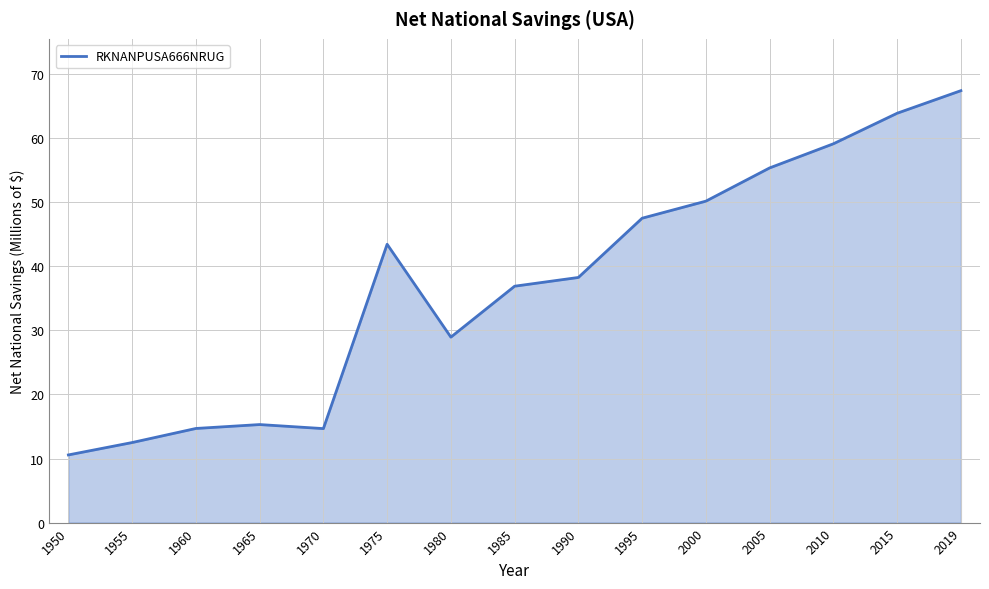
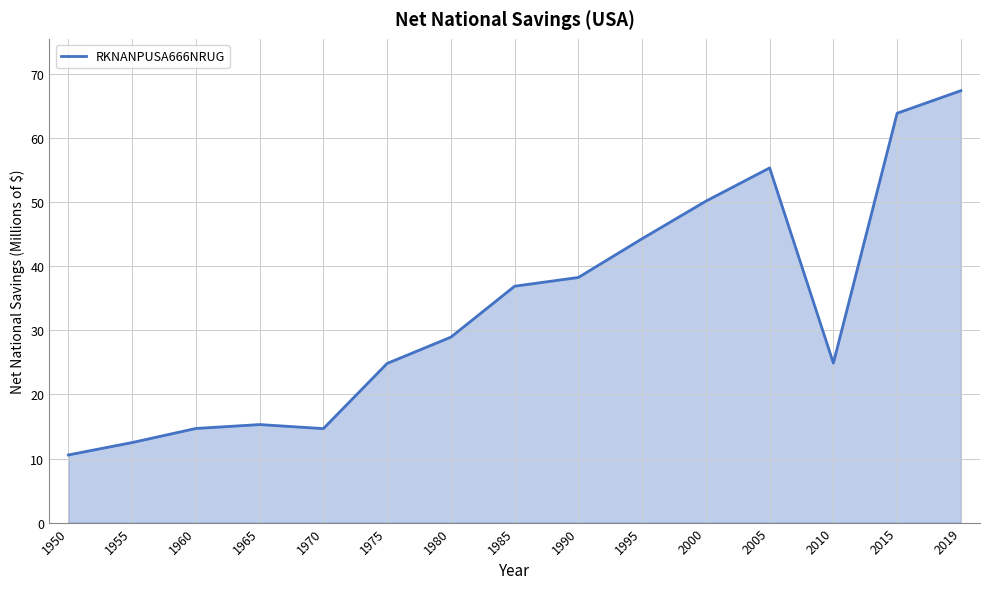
  {
    "1950": 11,
    "1955": 12,
    "1960": 15,
    "1965": 15,
    "1970": 15,
-   "1975": 43,
+   "1975": 25,
    "1980": 29,
    "1985": 37,
    "1990": 38,
-   "1995": 48,
+   "1995": 44,
    "2000": 50,
    "2005": 55,
-   "2010": 59,
+   "2010": 25,
    "2015": 64,
    "2019": 67
  }
